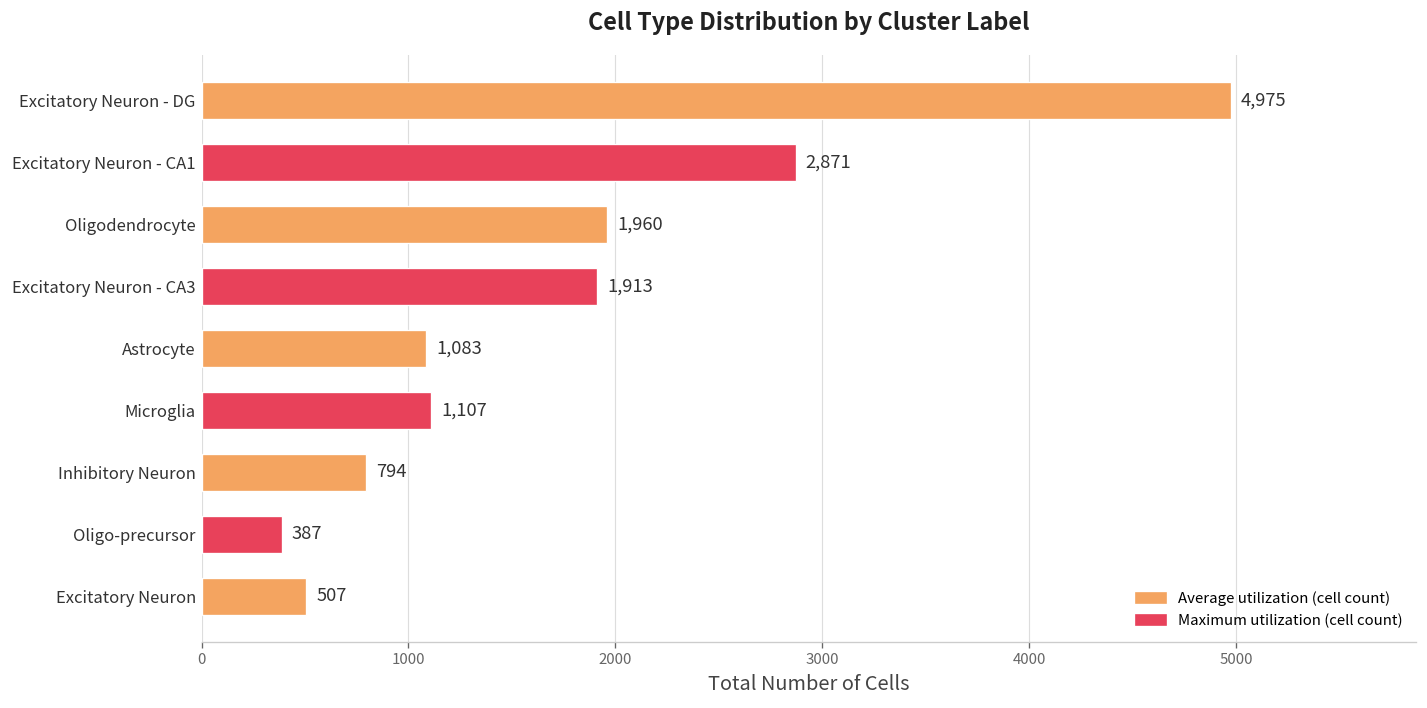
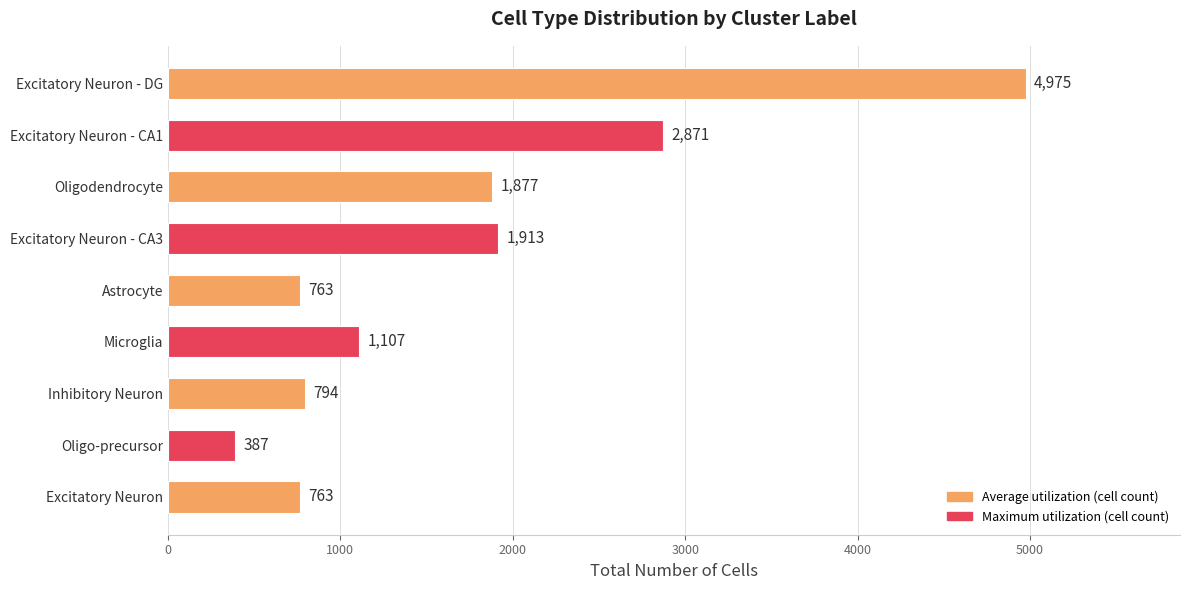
  {
    "Excitatory Neuron - DG": "4,975",
    "Excitatory Neuron - CA1": "2,871",
-   "Oligodendrocyte": "1,960",
+   "Oligodendrocyte": "1,877",
    "Excitatory Neuron - CA3": "1,913",
-   "Astrocyte": "1,083",
+   "Astrocyte": "763",
    "Microglia": "1,107",
    "Inhibitory Neuron": "794",
    "Oligo-precursor": "387",
-   "Excitatory Neuron": "507"
+   "Excitatory Neuron": "763"
  }
